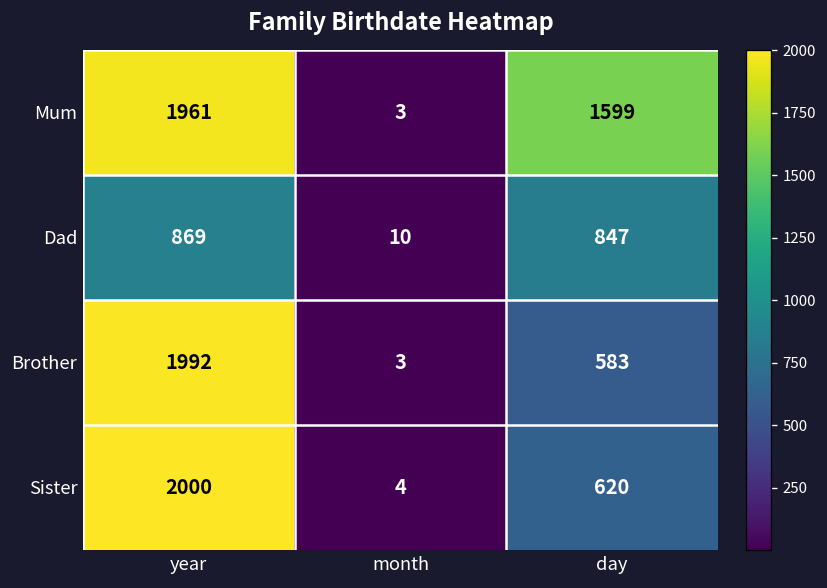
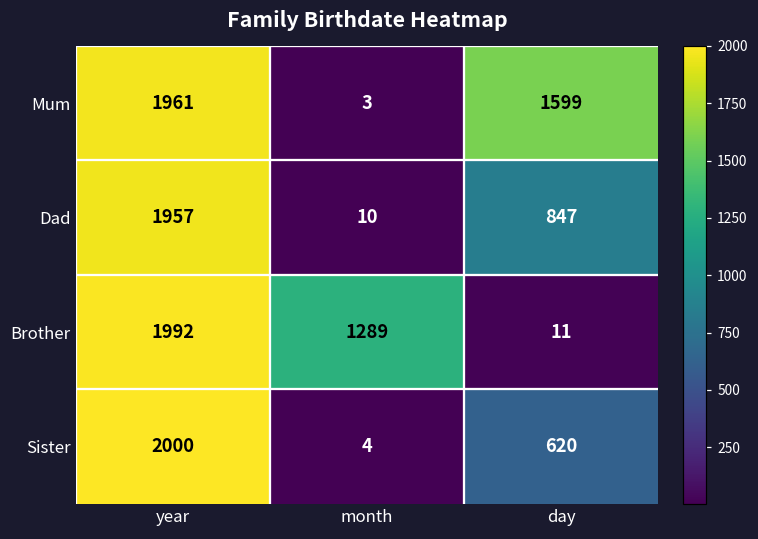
  {
    "Mum": {
      "year": 1961,
      "month": 3,
      "day": 1599
    },
    "Dad": {
-     "year": 869,
+     "year": 1957,
      "month": 10,
      "day": 847
    },
    "Brother": {
      "year": 1992,
-     "month": 3,
-     "day": 583
+     "month": 1289,
+     "day": 11
    },
    "Sister": {
      "year": 2000,
      "month": 4,
      "day": 620
    }
  }
